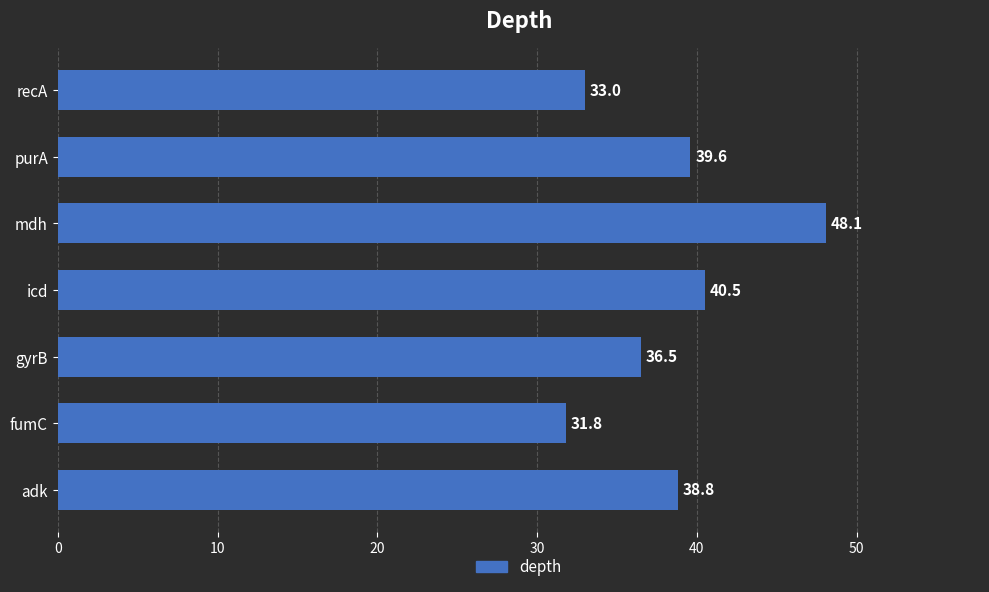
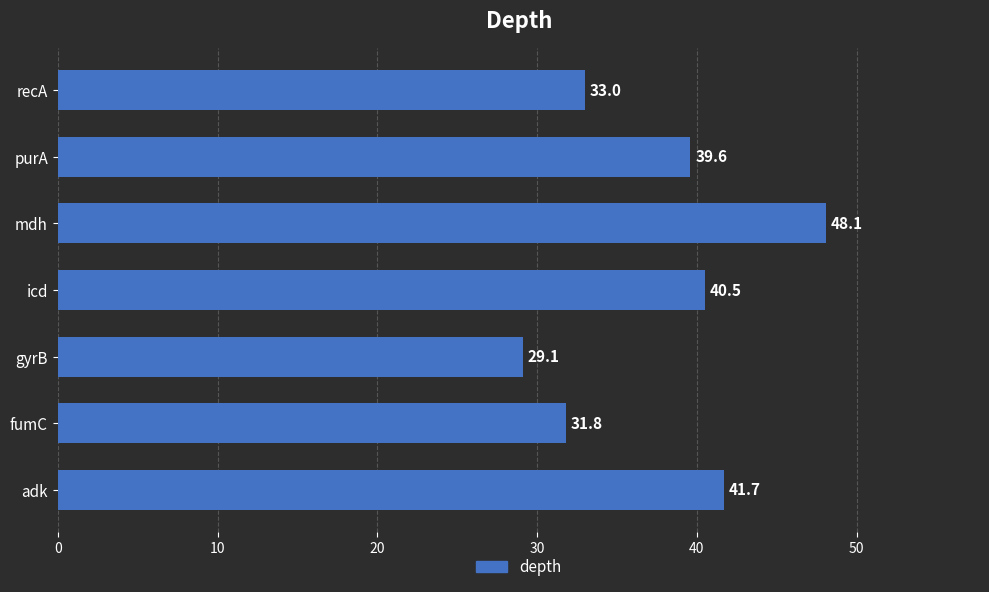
  {
    "recA": 33.0,
    "purA": 39.6,
    "mdh": 48.1,
    "icd": 40.5,
-   "gyrB": 36.5,
+   "gyrB": 29.1,
    "fumC": 31.8,
-   "adk": 38.8
+   "adk": 41.7
  }
